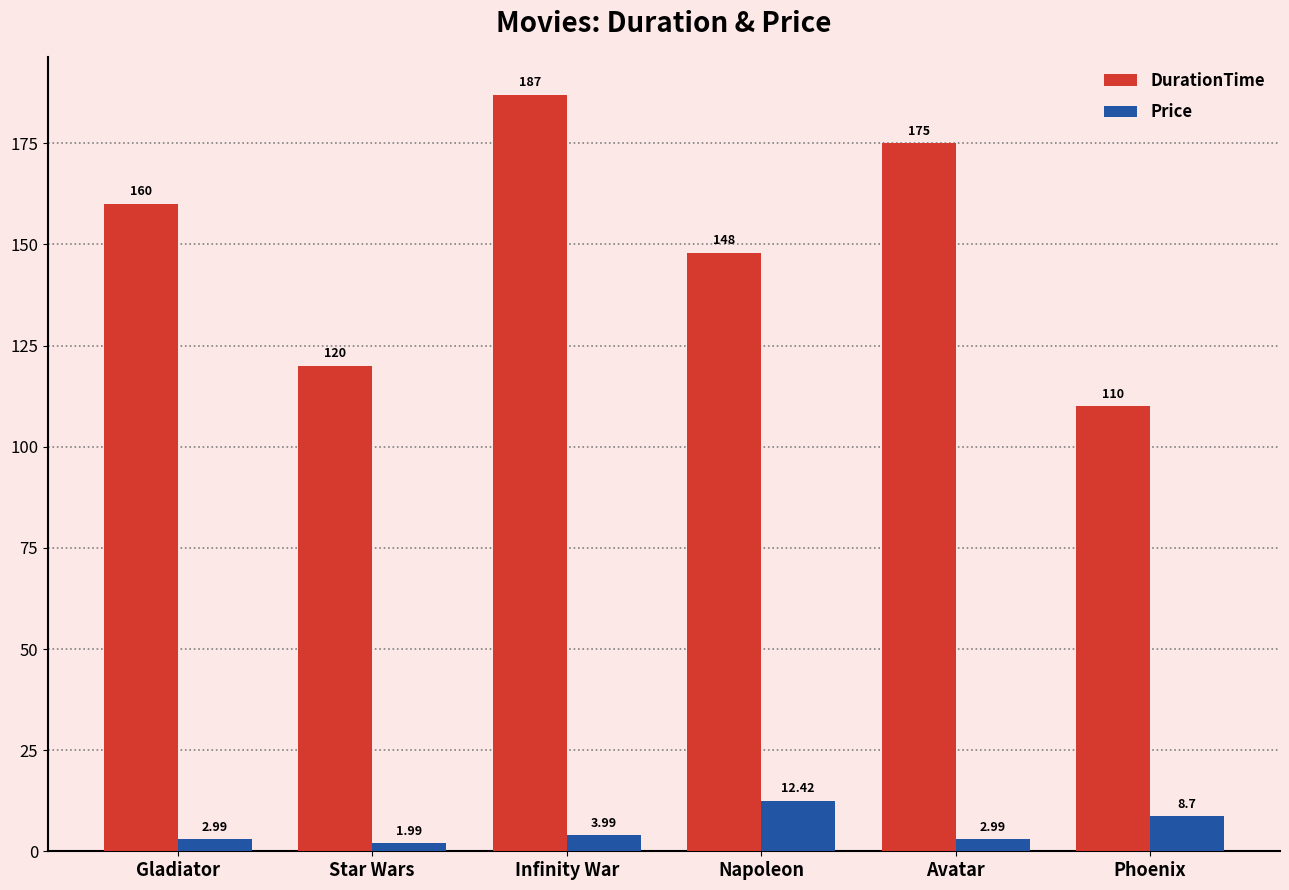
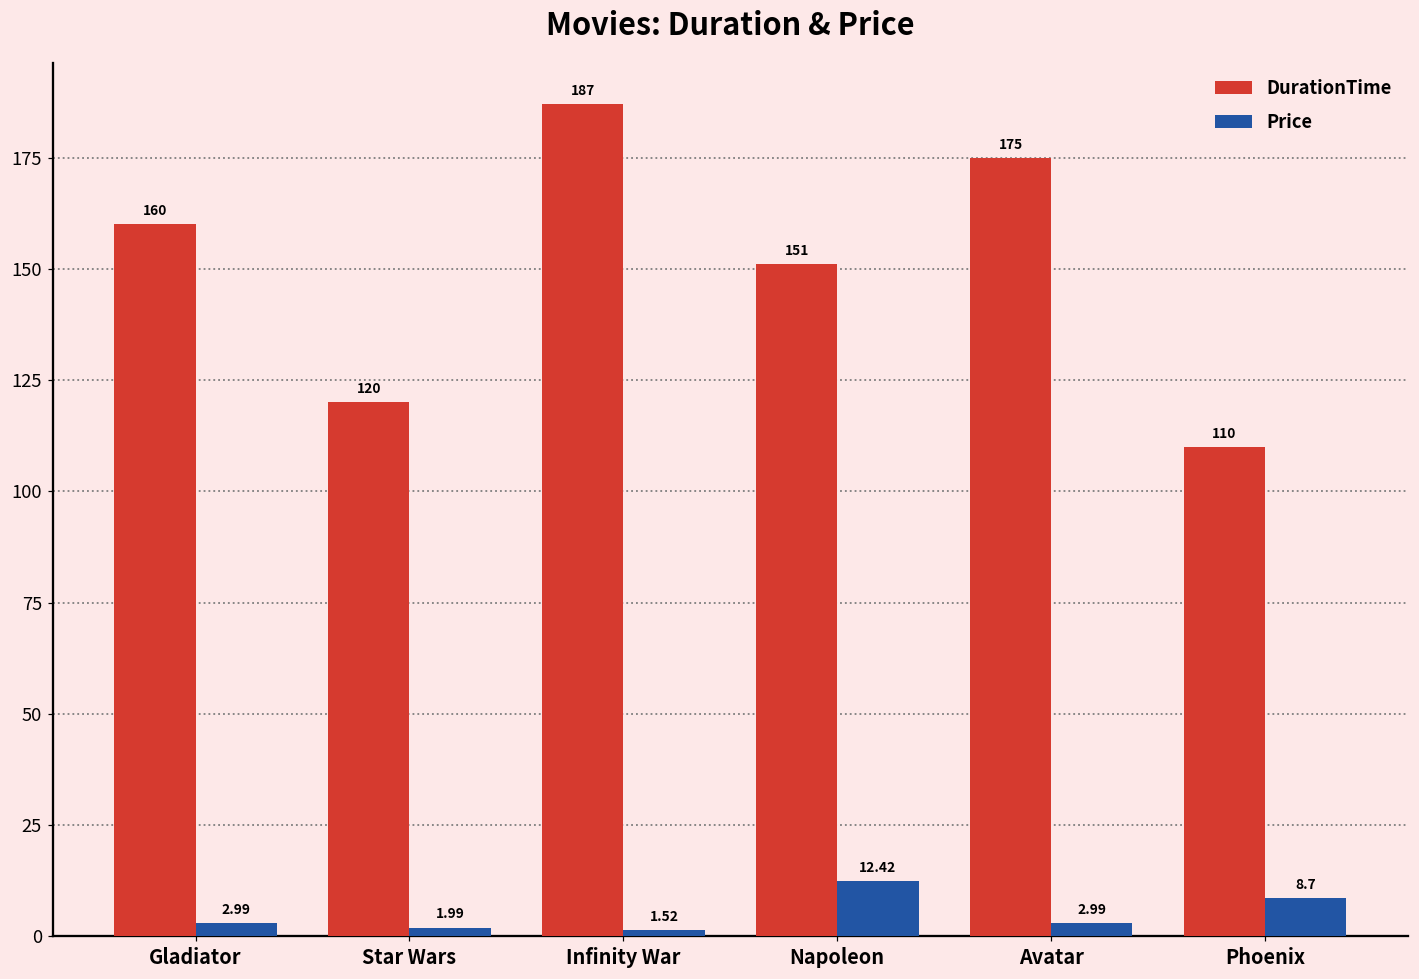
  {
    "DurationTime": {
      "Gladiator": 160,
      "Star Wars": 120,
      "Infinity War": 187,
-     "Napoleon": 148,
+     "Napoleon": 151,
      "Avatar": 175,
      "Phoenix": 110
    },
    "Price": {
      "Gladiator": 2.99,
      "Star Wars": 1.99,
-     "Infinity War": 3.99,
+     "Infinity War": 1.52,
      "Napoleon": 12.42,
      "Avatar": 2.99,
      "Phoenix": 8.7
    }
  }
